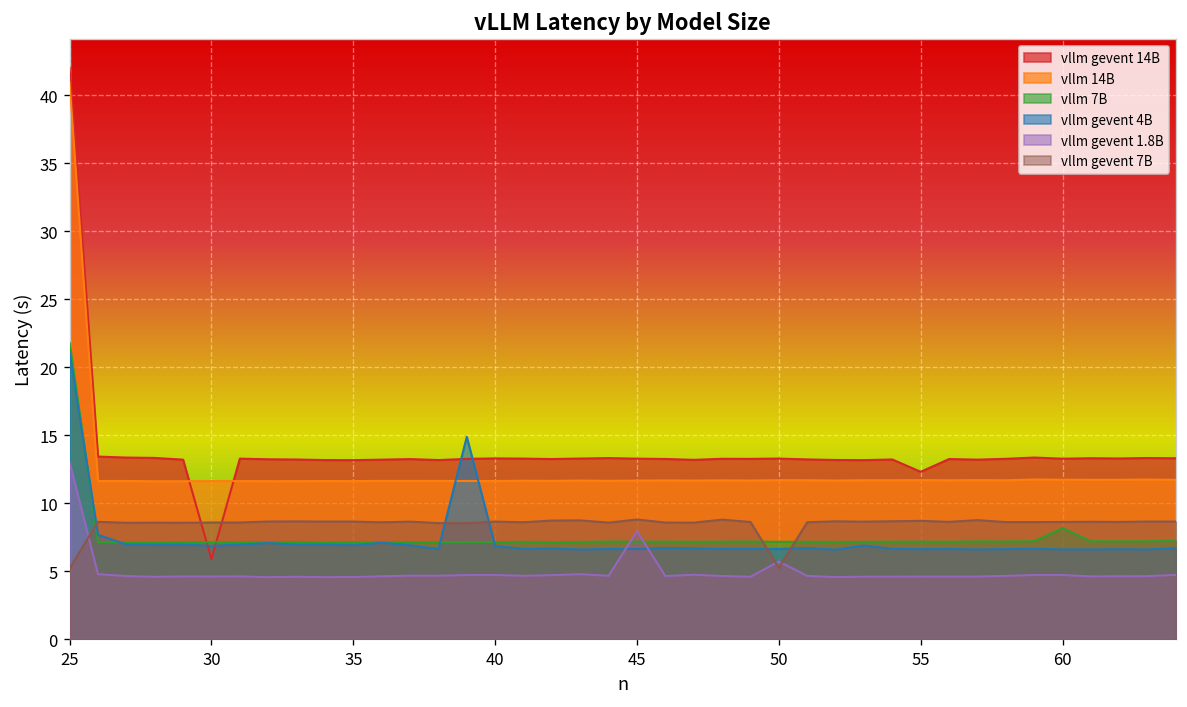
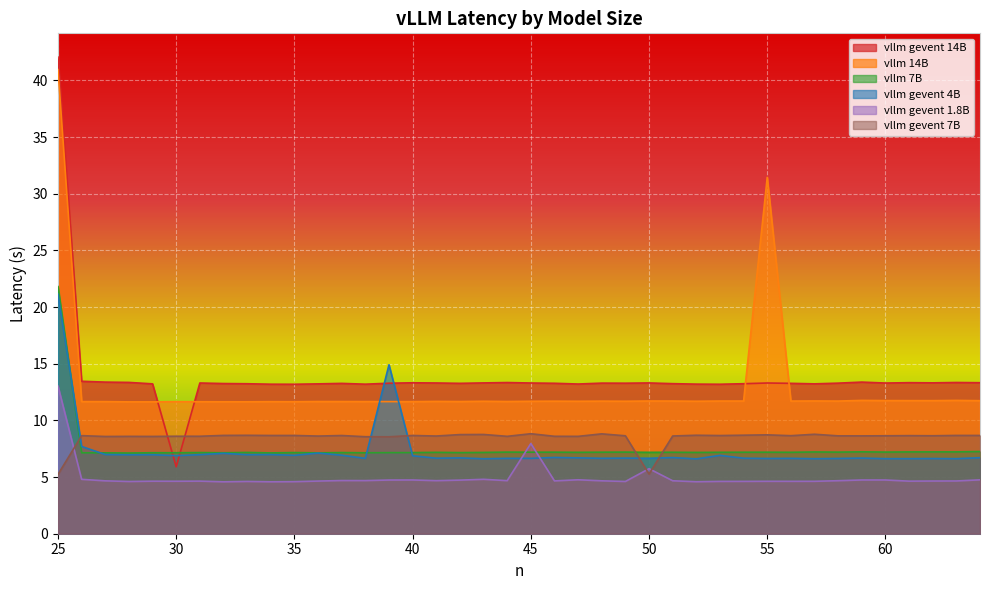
  {
    "vllm gevent 14B": {
      "25": 42.1,
      "30": 5.9,
      "35": 13.2,
      "40": 13.3,
      "45": 13.3,
      "50": 13.3,
-     "55": 12.3,
+     "55": 13.3,
      "60": 13.3
    },
    "vllm 14B": {
      "25": 41.0,
      "30": 11.7,
      "35": 11.6,
      "40": 11.7,
      "45": 11.7,
      "50": 11.7,
-     "55": 11.7,
+     "55": 31.4,
      "60": 11.7
    },
    "vllm 7B": {
      "25": 21.8,
      "30": 7.1,
      "35": 7.2,
      "40": 7.2,
      "45": 7.2,
      "50": 7.2,
      "55": 7.2,
-     "60": 8.2
+     "60": 7.2
    },
    "vllm gevent 4B": {
      "25": 21.1,
      "30": 6.9,
      "35": 6.9,
      "40": 6.9,
      "45": 6.6,
      "50": 6.7,
      "55": 6.6,
      "60": 6.6
    },
    "vllm gevent 1.8B": {
      "25": 13.0,
      "30": 4.6,
      "35": 4.6,
      "40": 4.7,
      "45": 8.0,
      "50": 5.7,
      "55": 4.6,
      "60": 4.7
    },
    "vllm gevent 7B": {
      "25": 5.2,
      "30": 8.6,
      "35": 8.7,
      "40": 8.7,
      "45": 8.8,
      "50": 5.3,
      "55": 8.7,
      "60": 8.6
    }
  }
